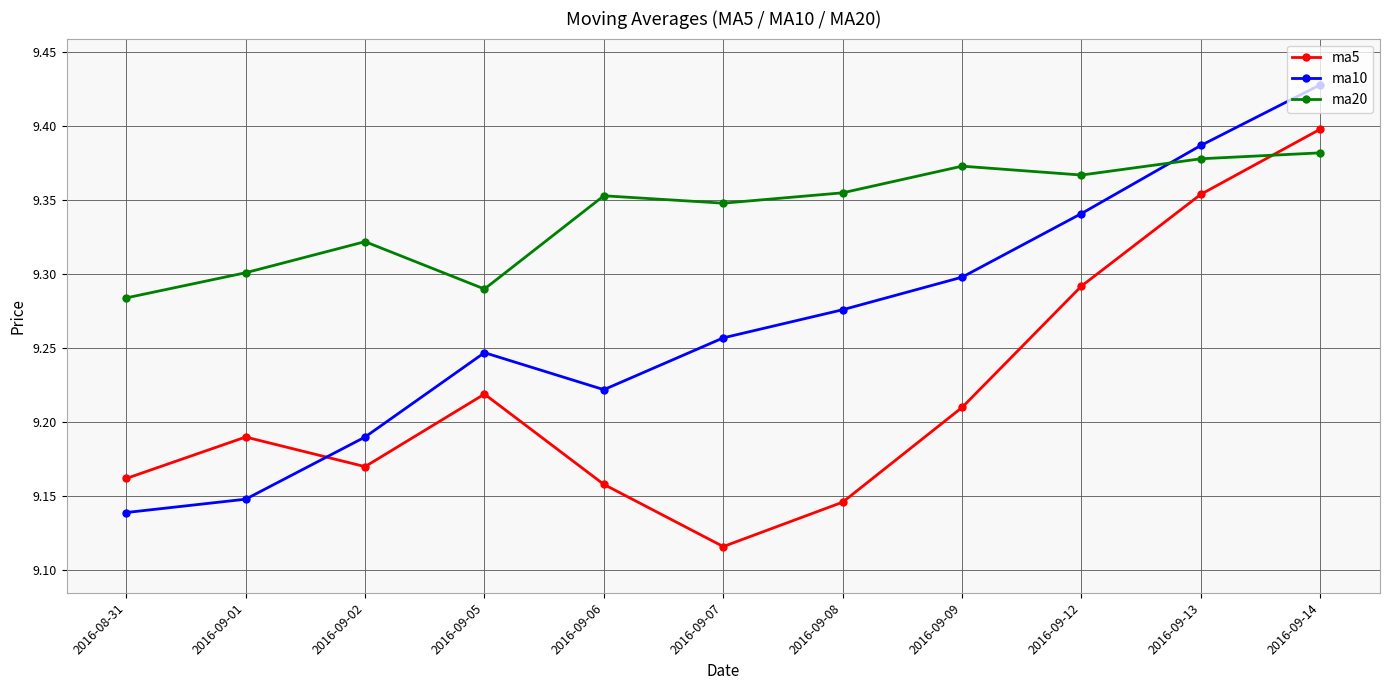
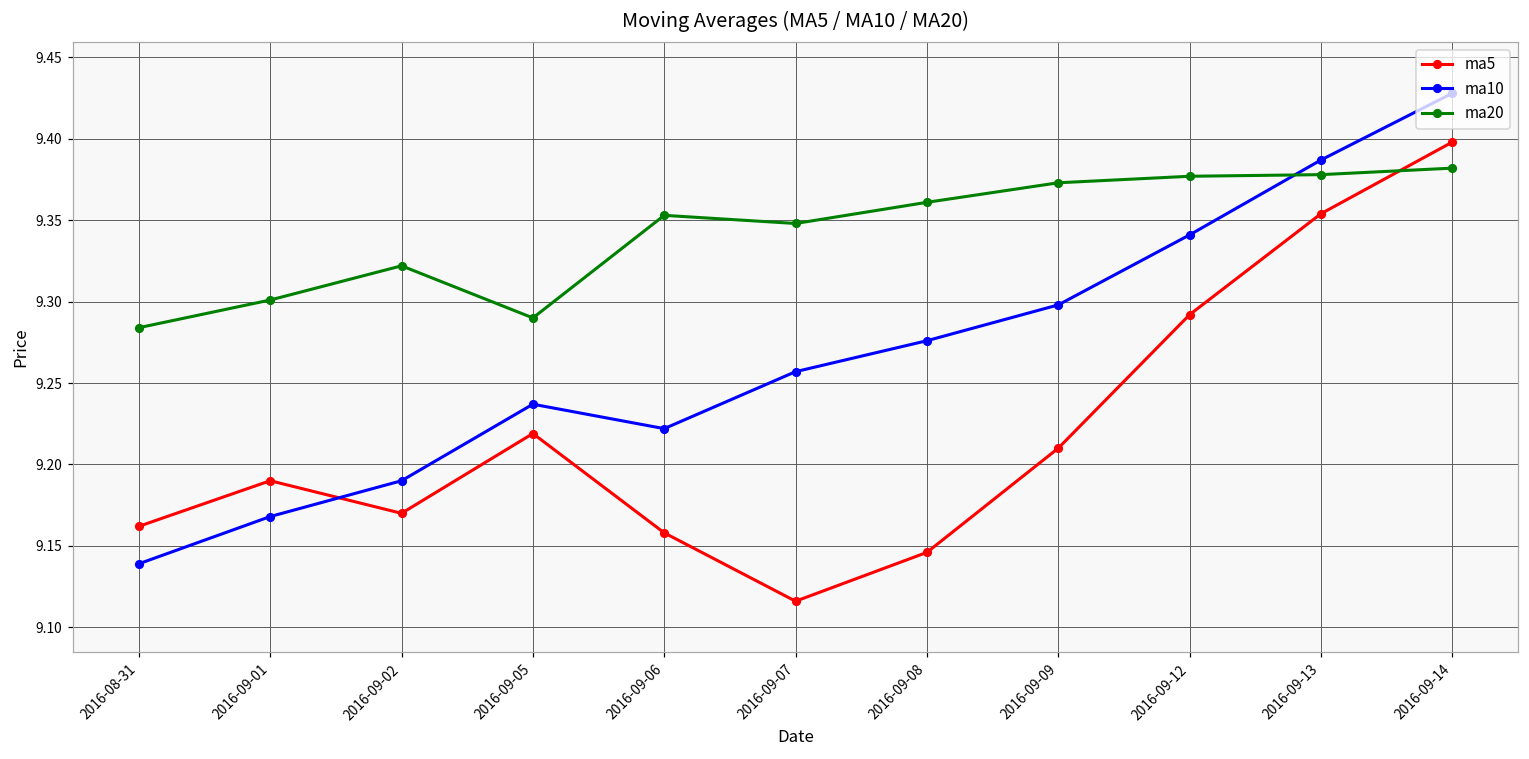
  {
    "ma5": {
      "2016-08-31": 9.162,
      "2016-09-01": 9.190,
      "2016-09-02": 9.170,
      "2016-09-05": 9.219,
      "2016-09-06": 9.158,
      "2016-09-07": 9.116,
      "2016-09-08": 9.146,
      "2016-09-09": 9.210,
      "2016-09-12": 9.292,
      "2016-09-13": 9.354,
      "2016-09-14": 9.398
    },
    "ma10": {
      "2016-08-31": 9.139,
-     "2016-09-01": 9.148,
+     "2016-09-01": 9.168,
      "2016-09-02": 9.190,
-     "2016-09-05": 9.247,
+     "2016-09-05": 9.237,
      "2016-09-06": 9.222,
      "2016-09-07": 9.257,
      "2016-09-08": 9.276,
      "2016-09-09": 9.298,
      "2016-09-12": 9.341,
      "2016-09-13": 9.387
    },
    "ma20": {
      "2016-08-31": 9.284,
      "2016-09-01": 9.301,
      "2016-09-02": 9.322,
      "2016-09-05": 9.290,
      "2016-09-06": 9.353,
      "2016-09-07": 9.348,
-     "2016-09-08": 9.355,
+     "2016-09-08": 9.361,
      "2016-09-09": 9.373,
-     "2016-09-12": 9.367,
+     "2016-09-12": 9.377,
      "2016-09-13": 9.378,
      "2016-09-14": 9.382
    }
  }
